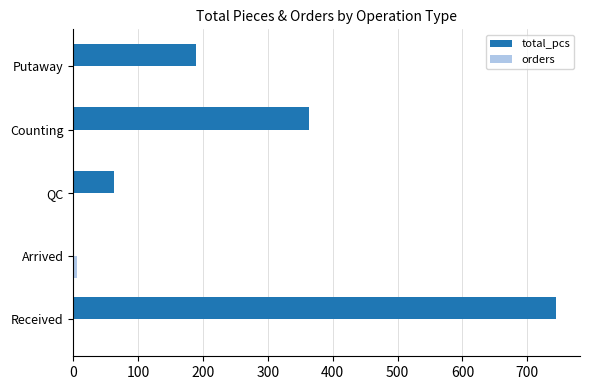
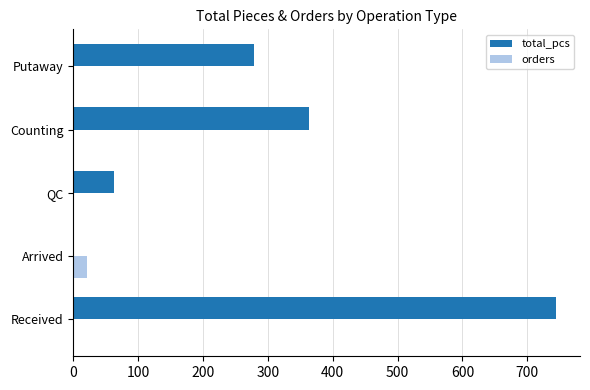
  {
    "total_pcs": {
-     "Putaway": 190,
+     "Putaway": 280,
      "Counting": 360,
      "QC": 60,
      "Arrived": 0,
      "Received": 740
    },
    "orders": {
      "Putaway": 0,
      "Counting": 0,
      "QC": 0,
-     "Arrived": 10,
+     "Arrived": 20,
      "Received": 0
    }
  }
